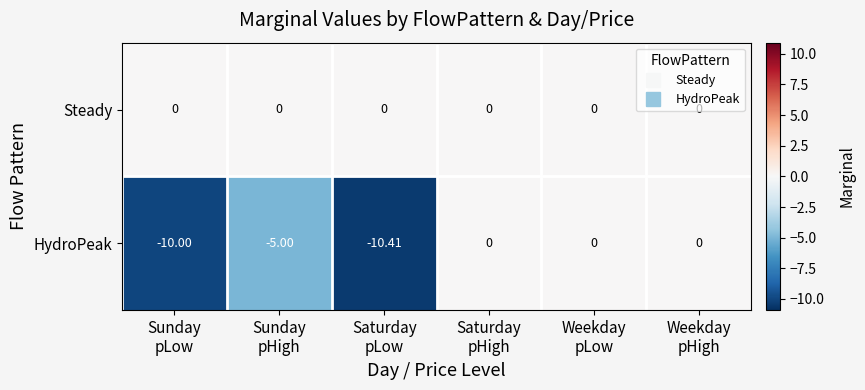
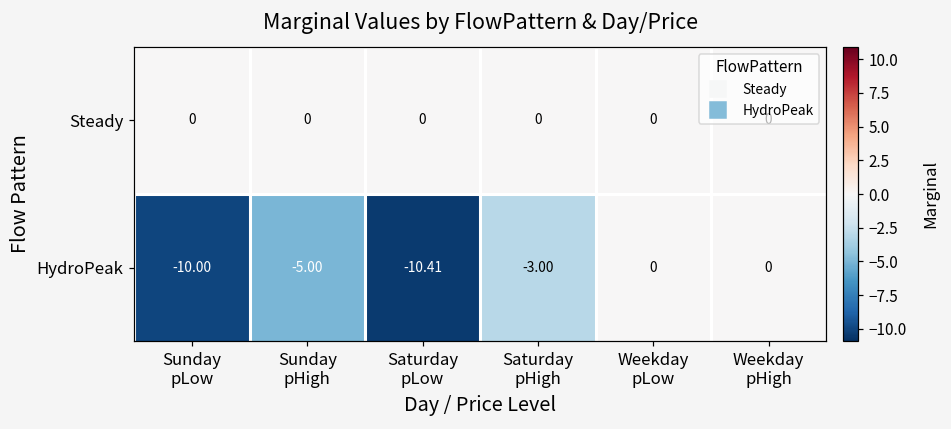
  {
    "Steady": {
      "Sunday pLow": 0,
      "Sunday pHigh": 0,
      "Saturday pLow": 0,
      "Saturday pHigh": 0,
      "Weekday pLow": 0
    },
    "HydroPeak": {
      "Sunday pLow": -10.00,
      "Sunday pHigh": -5.00,
      "Saturday pLow": -10.41,
-     "Saturday pHigh": 0,
+     "Saturday pHigh": -3.00,
      "Weekday pLow": 0,
      "Weekday pHigh": 0
    }
  }
